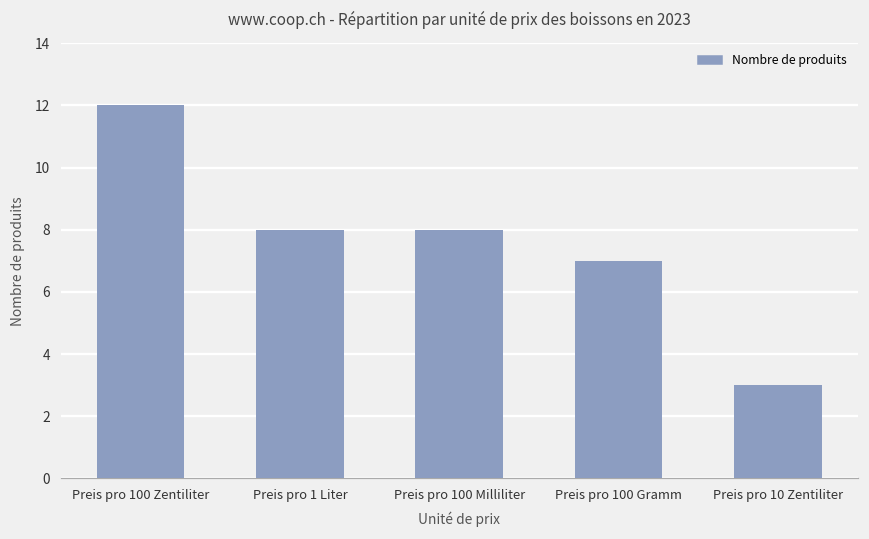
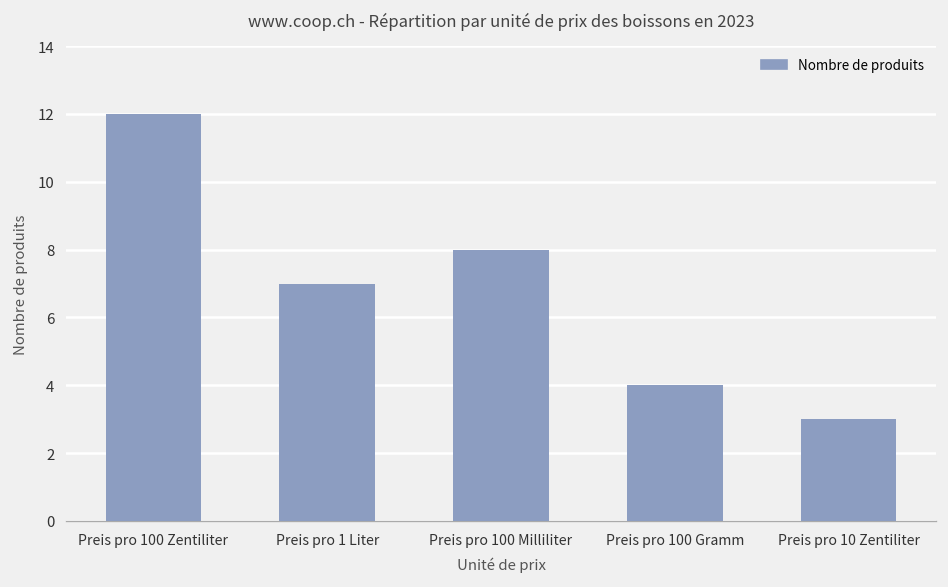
  {
    "Preis pro 100 Zentiliter": 12,
-   "Preis pro 1 Liter": 8,
+   "Preis pro 1 Liter": 7,
    "Preis pro 100 Milliliter": 8,
-   "Preis pro 100 Gramm": 7,
+   "Preis pro 100 Gramm": 4,
    "Preis pro 10 Zentiliter": 3
  }
